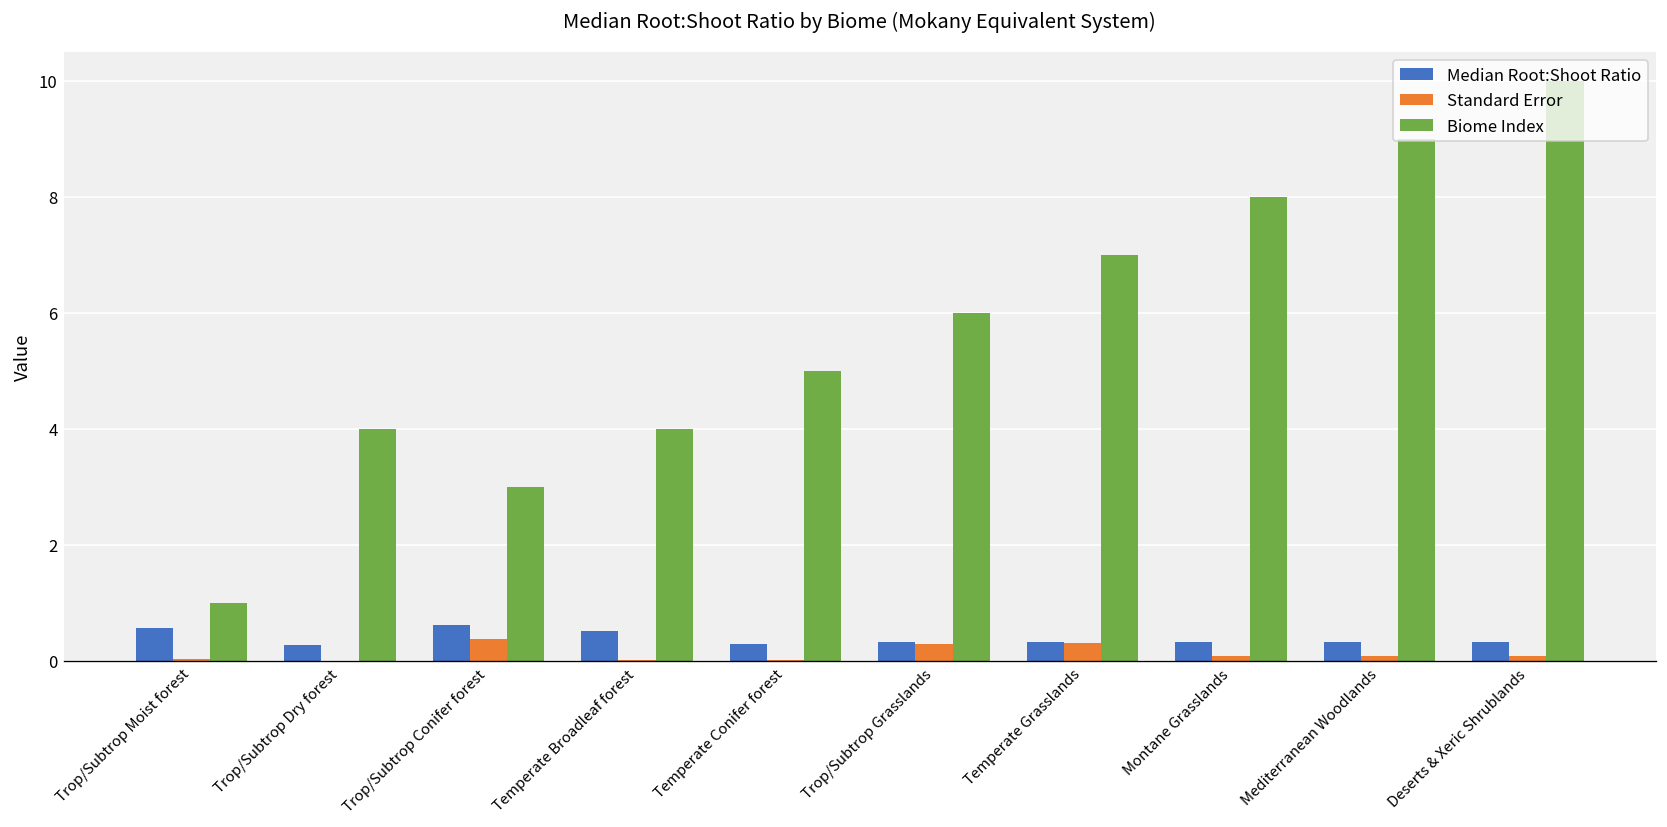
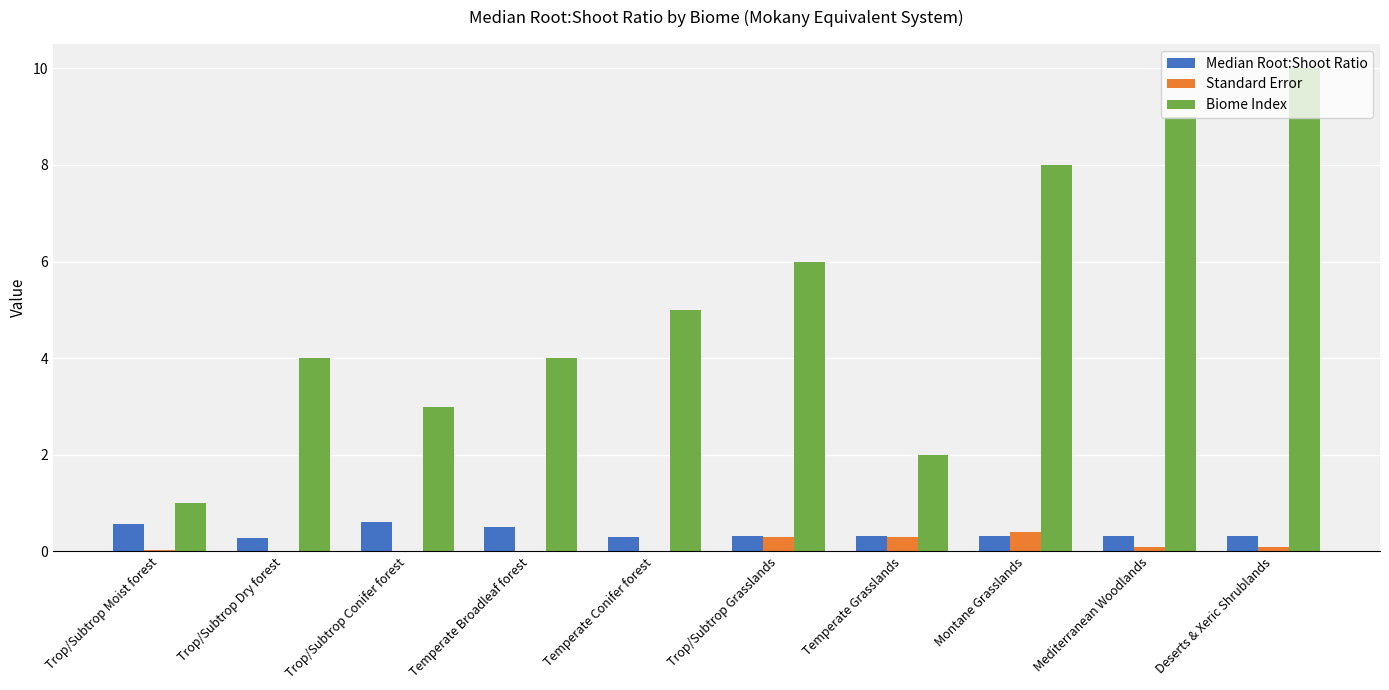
  {
    "Median Root:Shoot Ratio": {
      "Trop/Subtrop Moist forest": 0.6,
      "Trop/Subtrop Dry forest": 0.3,
      "Trop/Subtrop Conifer forest": 0.6,
      "Temperate Broadleaf forest": 0.5,
      "Temperate Conifer forest": 0.3,
      "Trop/Subtrop Grasslands": 0.3,
      "Temperate Grasslands": 0.3,
      "Montane Grasslands": 0.3,
      "Mediterranean Woodlands": 0.3,
      "Deserts & Xeric Shrublands": 0.3
    },
    "Standard Error": {
-     "Trop/Subtrop Conifer forest": 0.4,
+     "Trop/Subtrop Conifer forest": 0.0,
      "Trop/Subtrop Grasslands": 0.3,
      "Temperate Grasslands": 0.3,
-     "Montane Grasslands": 0.1,
+     "Montane Grasslands": 0.4,
      "Mediterranean Woodlands": 0.1,
      "Deserts & Xeric Shrublands": 0.1
    },
    "Biome Index": {
      "Trop/Subtrop Moist forest": 1,
      "Trop/Subtrop Dry forest": 4,
      "Trop/Subtrop Conifer forest": 3,
      "Temperate Broadleaf forest": 4,
      "Temperate Conifer forest": 5,
      "Trop/Subtrop Grasslands": 6,
-     "Temperate Grasslands": 7,
+     "Temperate Grasslands": 2,
      "Montane Grasslands": 8
    }
  }
